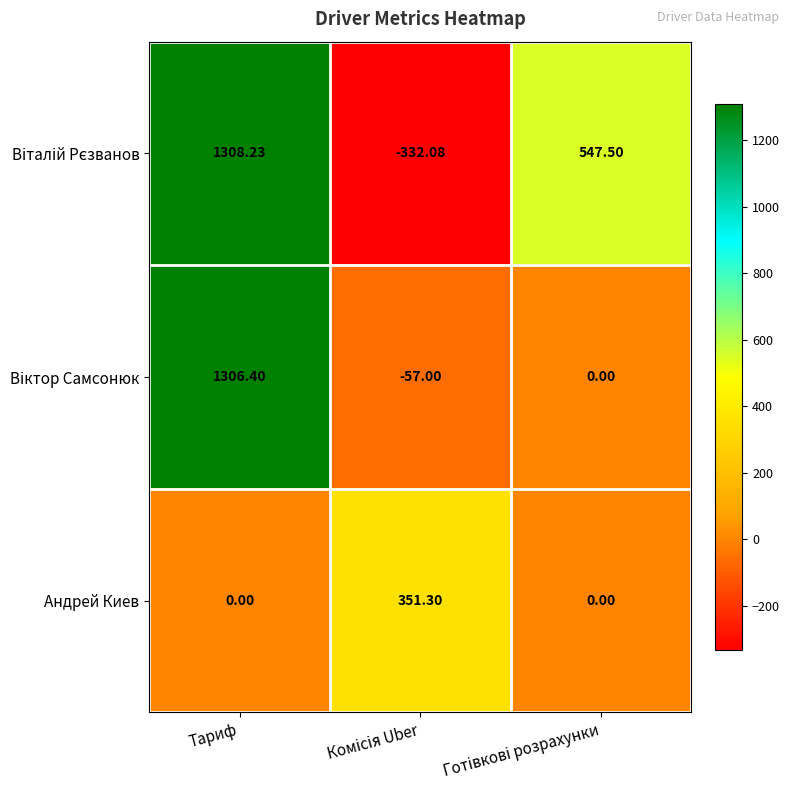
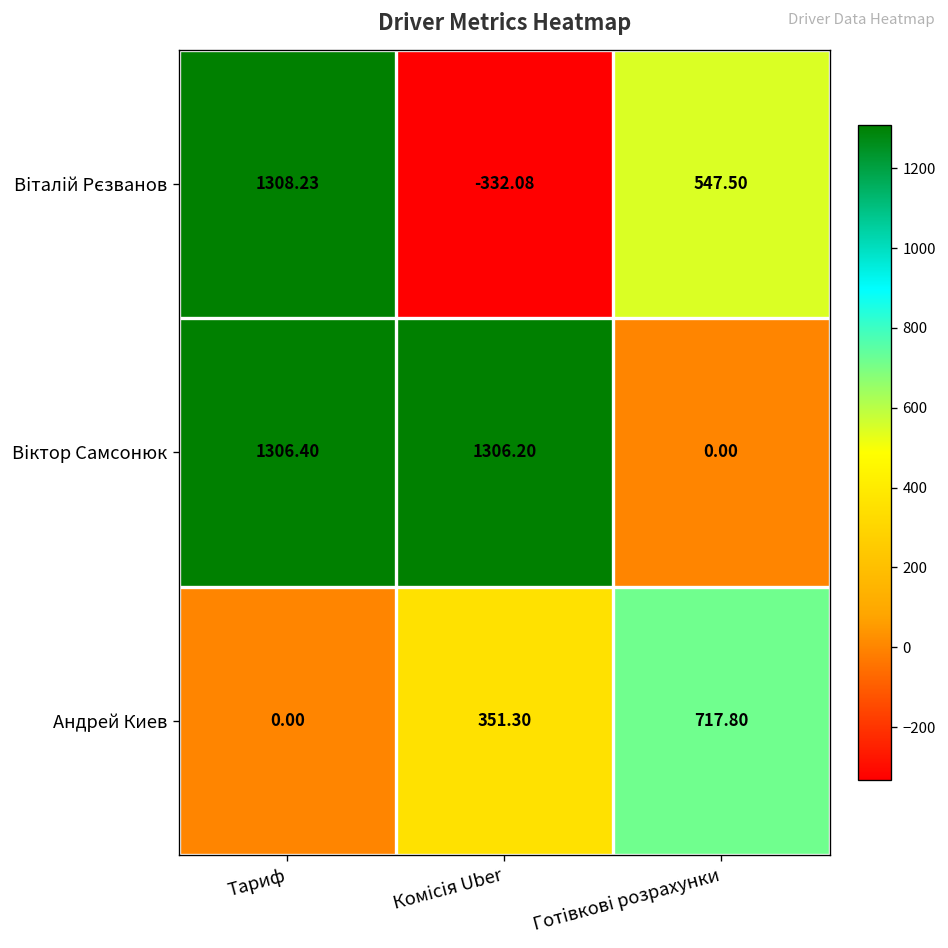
  {
    "Віталій Рєзванов": {
      "Тариф": 1308.23,
      "Комісія Uber": -332.08,
      "Готівкові розрахунки": 547.50
    },
    "Віктор Самсонюк": {
      "Тариф": 1306.40,
-     "Комісія Uber": -57.00,
+     "Комісія Uber": 1306.20,
      "Готівкові розрахунки": 0.00
    },
    "Андрей Киев": {
      "Тариф": 0.00,
      "Комісія Uber": 351.30,
-     "Готівкові розрахунки": 0.00
+     "Готівкові розрахунки": 717.80
    }
  }
